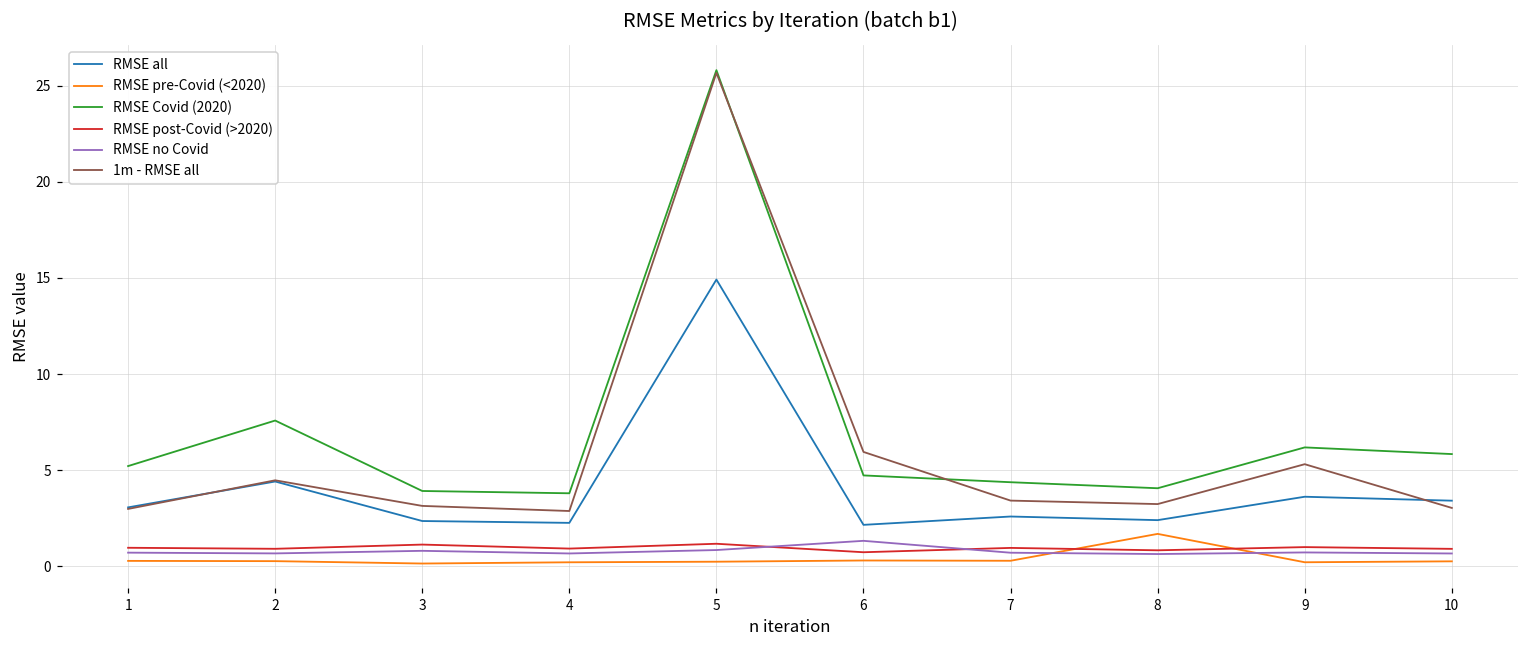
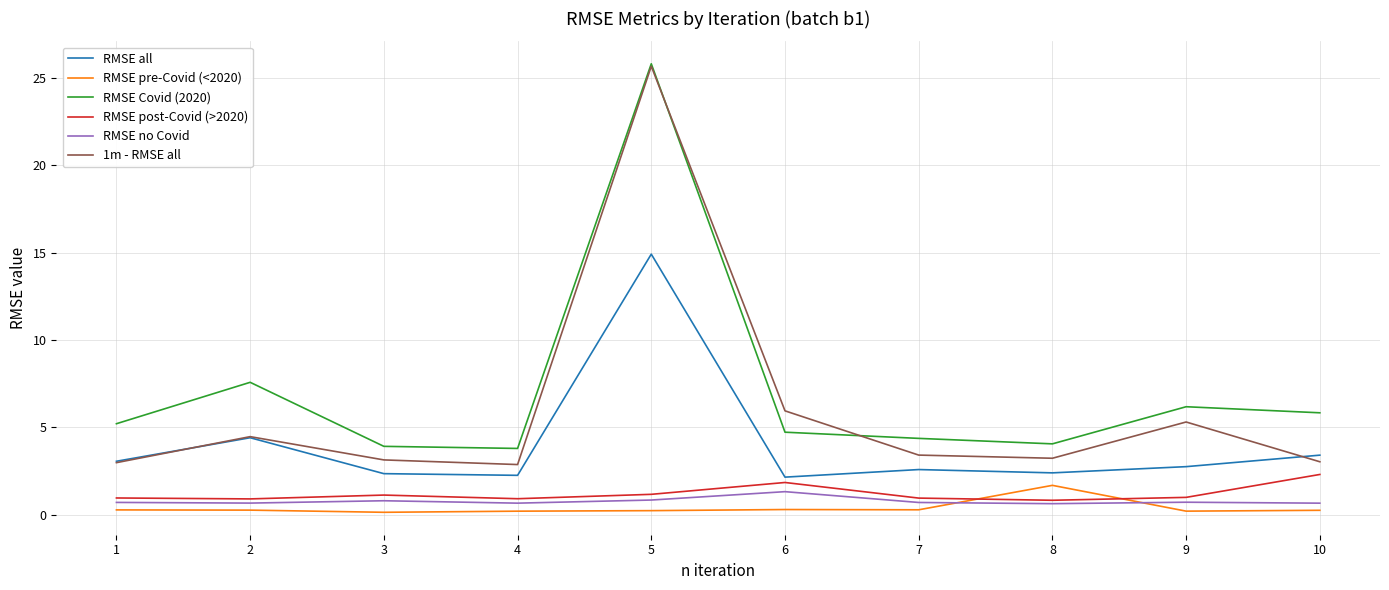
  {
    "RMSE all": {
      "3": 2.4,
      "4": 2.3,
      "5": 14.9,
      "6": 2.2,
      "7": 2.6,
      "8": 2.4,
-     "9": 3.6,
+     "9": 2.8,
      "10": 3.4
    },
    "RMSE pre-Covid (<2020)": {
      "1": 0.3,
      "2": 0.3,
      "3": 0.1,
      "4": 0.2,
      "5": 0.2,
      "6": 0.3,
      "7": 0.3,
      "8": 1.7,
      "9": 0.2,
      "10": 0.3
    },
    "RMSE Covid (2020)": {
      "1": 5.2,
      "2": 7.6,
      "3": 3.9,
      "4": 3.8,
      "6": 4.7,
      "7": 4.4,
      "8": 4.1,
      "9": 6.2,
      "10": 5.8
    },
    "RMSE post-Covid (>2020)": {
      "1": 1.0,
      "2": 0.9,
      "3": 1.1,
      "4": 0.9,
      "5": 1.2,
-     "6": 0.7,
+     "6": 1.9,
      "7": 1.0,
      "8": 0.8,
      "9": 1.0,
-     "10": 0.9
+     "10": 2.3
    },
    "RMSE no Covid": {
      "1": 0.7,
      "2": 0.7,
      "3": 0.8,
      "4": 0.7,
      "5": 0.8,
      "6": 1.3,
      "7": 0.7,
      "8": 0.6,
      "9": 0.7,
      "10": 0.7
    },
    "1m - RMSE all": {
      "3": 3.1,
      "4": 2.9,
      "6": 5.9,
      "7": 3.4,
      "8": 3.2,
      "9": 5.3,
      "10": 3.0
    }
  }
